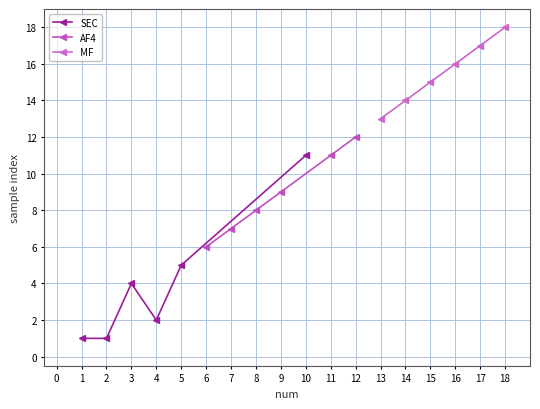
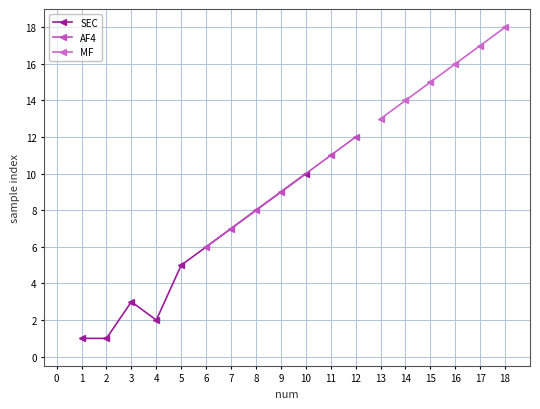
  {
    "SEC": {
      "1": 1,
      "2": 1,
-     "3": 4,
+     "3": 3,
      "4": 2,
      "5": 5,
-     "10": 11
+     "10": 10
    }
  }
